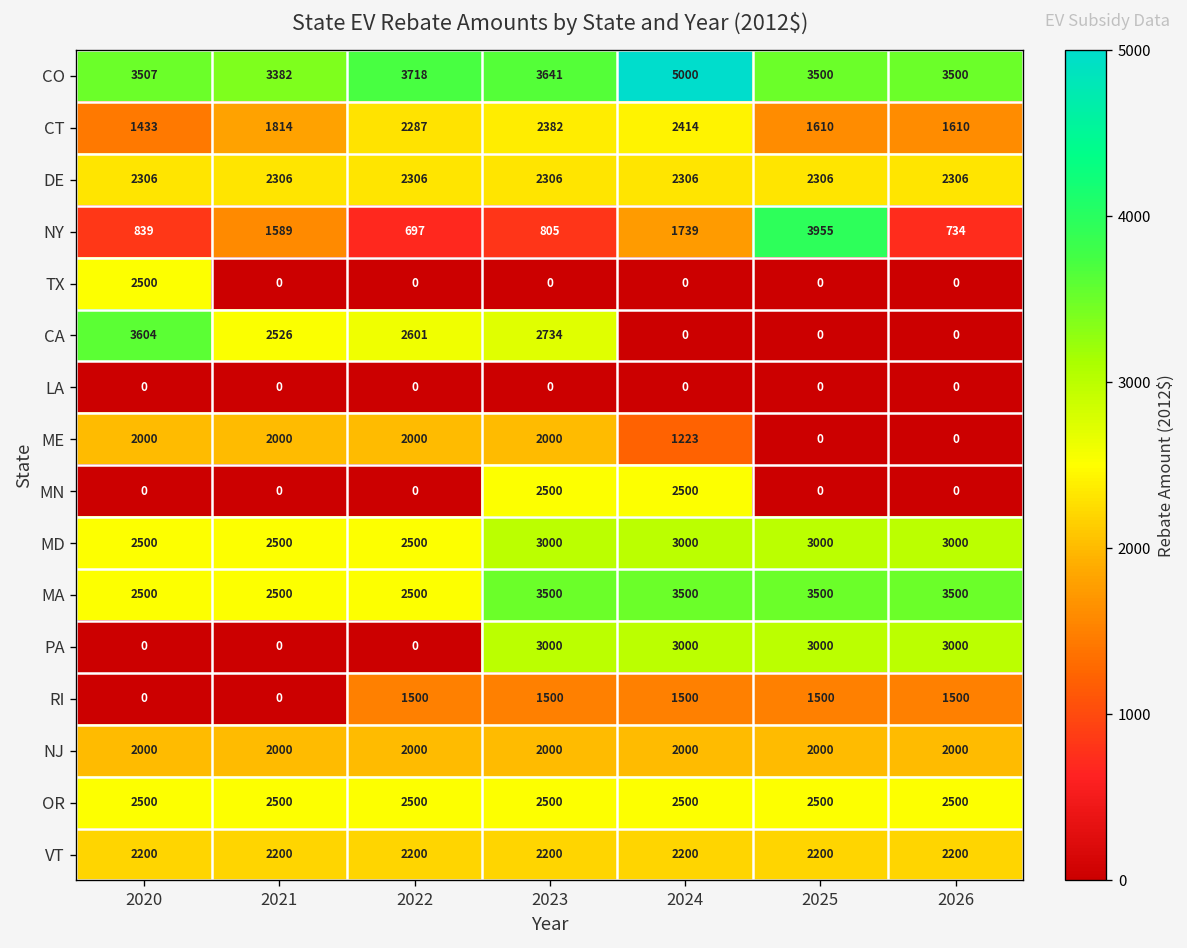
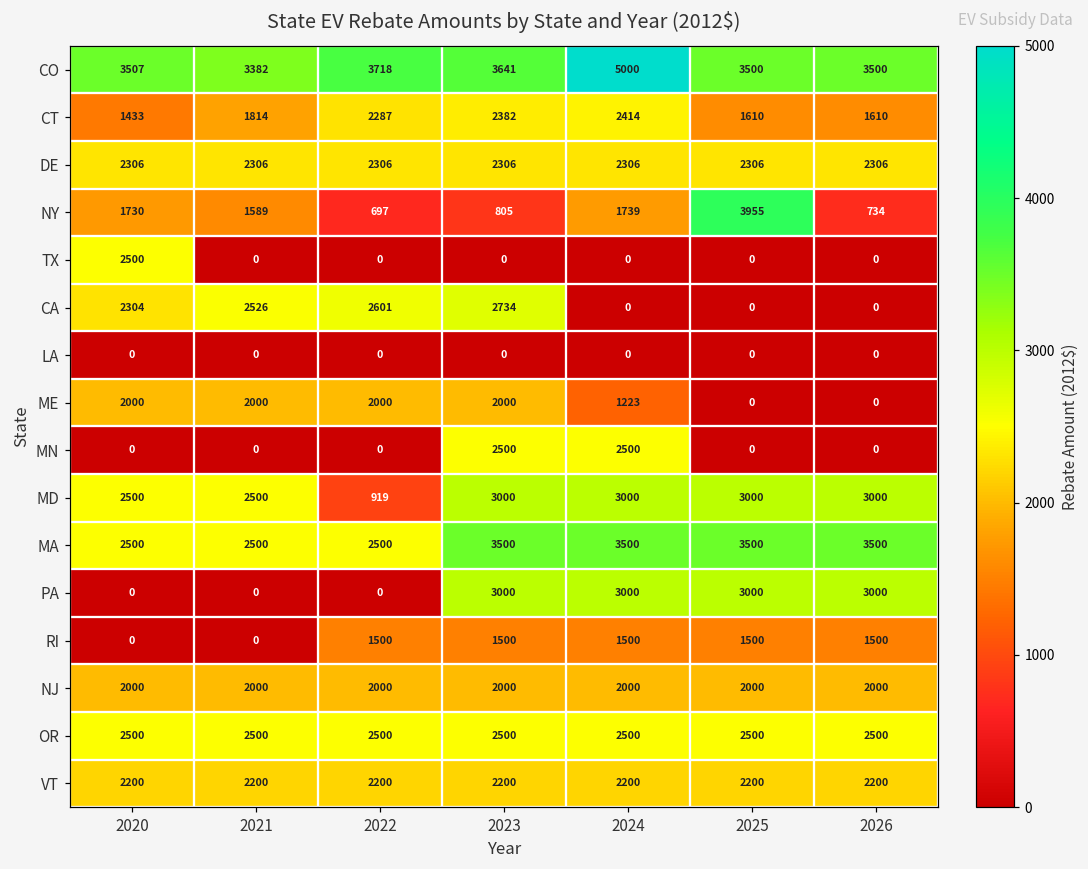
  {
    "CO": {
      "2020": 3507,
      "2021": 3382,
      "2022": 3718,
      "2023": 3641,
      "2024": 5000,
      "2025": 3500,
      "2026": 3500
    },
    "CT": {
      "2020": 1433,
      "2021": 1814,
      "2022": 2287,
      "2023": 2382,
      "2024": 2414,
      "2025": 1610,
      "2026": 1610
    },
    "DE": {
      "2020": 2306,
      "2021": 2306,
      "2022": 2306,
      "2023": 2306,
      "2024": 2306,
      "2025": 2306,
      "2026": 2306
    },
    "NY": {
-     "2020": 839,
+     "2020": 1730,
      "2021": 1589,
      "2022": 697,
      "2023": 805,
      "2024": 1739,
      "2025": 3955,
      "2026": 734
    },
    "TX": {
      "2020": 2500,
      "2021": 0,
      "2022": 0,
      "2023": 0,
      "2024": 0,
      "2025": 0,
      "2026": 0
    },
    "CA": {
-     "2020": 3604,
+     "2020": 2304,
      "2021": 2526,
      "2022": 2601,
      "2023": 2734,
      "2024": 0,
      "2025": 0,
      "2026": 0
    },
    "LA": {
      "2020": 0,
      "2021": 0,
      "2022": 0,
      "2023": 0,
      "2024": 0,
      "2025": 0,
      "2026": 0
    },
    "ME": {
      "2020": 2000,
      "2021": 2000,
      "2022": 2000,
      "2023": 2000,
      "2024": 1223,
      "2025": 0,
      "2026": 0
    },
    "MN": {
      "2020": 0,
      "2021": 0,
      "2022": 0,
      "2023": 2500,
      "2024": 2500,
      "2025": 0,
      "2026": 0
    },
    "MD": {
      "2020": 2500,
      "2021": 2500,
-     "2022": 2500,
+     "2022": 919,
      "2023": 3000,
      "2024": 3000,
      "2025": 3000,
      "2026": 3000
    },
    "MA": {
      "2020": 2500,
      "2021": 2500,
      "2022": 2500,
      "2023": 3500,
      "2024": 3500,
      "2025": 3500,
      "2026": 3500
    },
    "PA": {
      "2020": 0,
      "2021": 0,
      "2022": 0,
      "2023": 3000,
      "2024": 3000,
      "2025": 3000,
      "2026": 3000
    },
    "RI": {
      "2020": 0,
      "2021": 0,
      "2022": 1500,
      "2023": 1500,
      "2024": 1500,
      "2025": 1500,
      "2026": 1500
    },
    "NJ": {
      "2020": 2000,
      "2021": 2000,
      "2022": 2000,
      "2023": 2000,
      "2024": 2000,
      "2025": 2000,
      "2026": 2000
    },
    "OR": {
      "2020": 2500,
      "2021": 2500,
      "2022": 2500,
      "2023": 2500,
      "2024": 2500,
      "2025": 2500,
      "2026": 2500
    },
    "VT": {
      "2020": 2200,
      "2021": 2200,
      "2022": 2200,
      "2023": 2200,
      "2024": 2200,
      "2025": 2200,
      "2026": 2200
    }
  }
